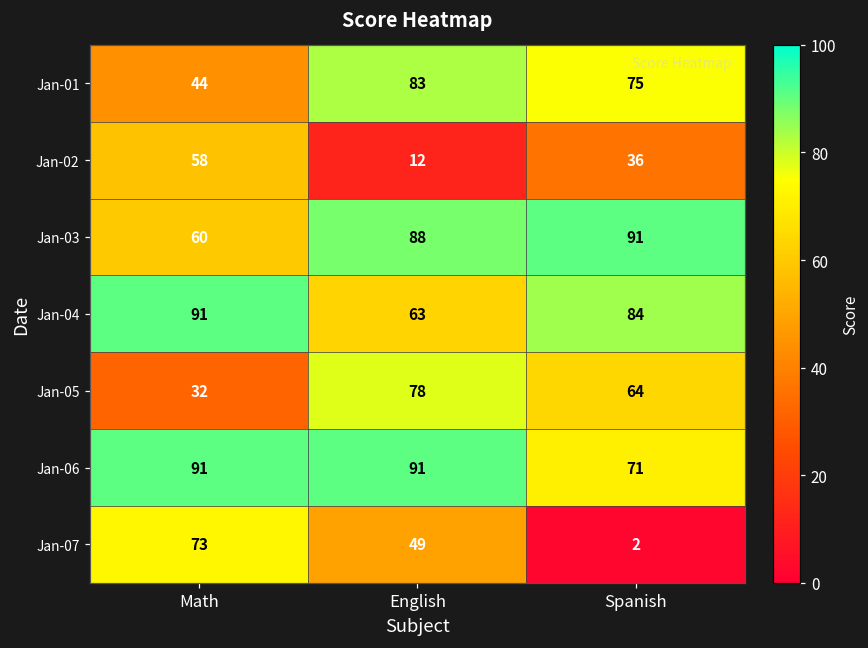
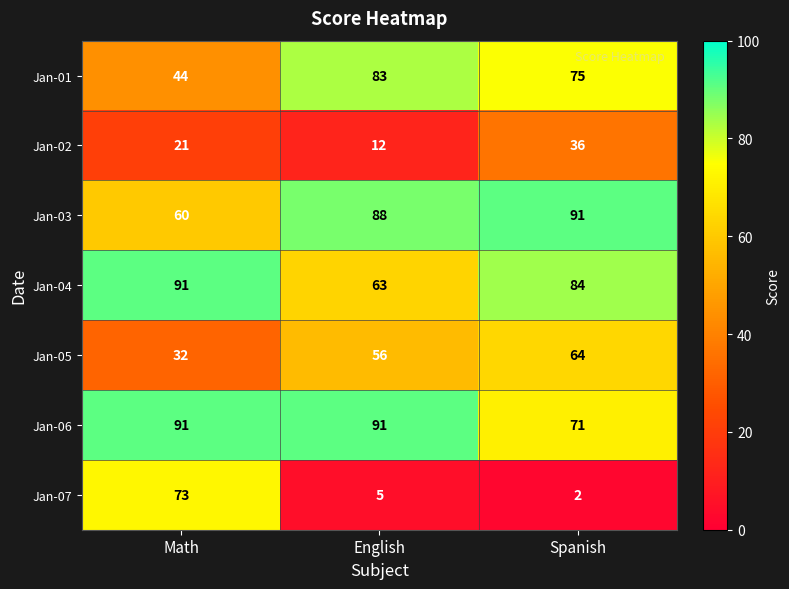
  {
    "Jan-01": {
      "Math": 44,
      "English": 83
    },
    "Jan-02": {
-     "Math": 58,
+     "Math": 21,
      "English": 12,
      "Spanish": 36
    },
    "Jan-03": {
      "Math": 60,
      "English": 88,
      "Spanish": 91
    },
    "Jan-04": {
      "Math": 91,
      "English": 63,
      "Spanish": 84
    },
    "Jan-05": {
      "Math": 32,
-     "English": 78,
+     "English": 56,
      "Spanish": 64
    },
    "Jan-06": {
      "Math": 91,
      "English": 91,
      "Spanish": 71
    },
    "Jan-07": {
      "Math": 73,
-     "English": 49,
+     "English": 5,
      "Spanish": 2
    }
  }
